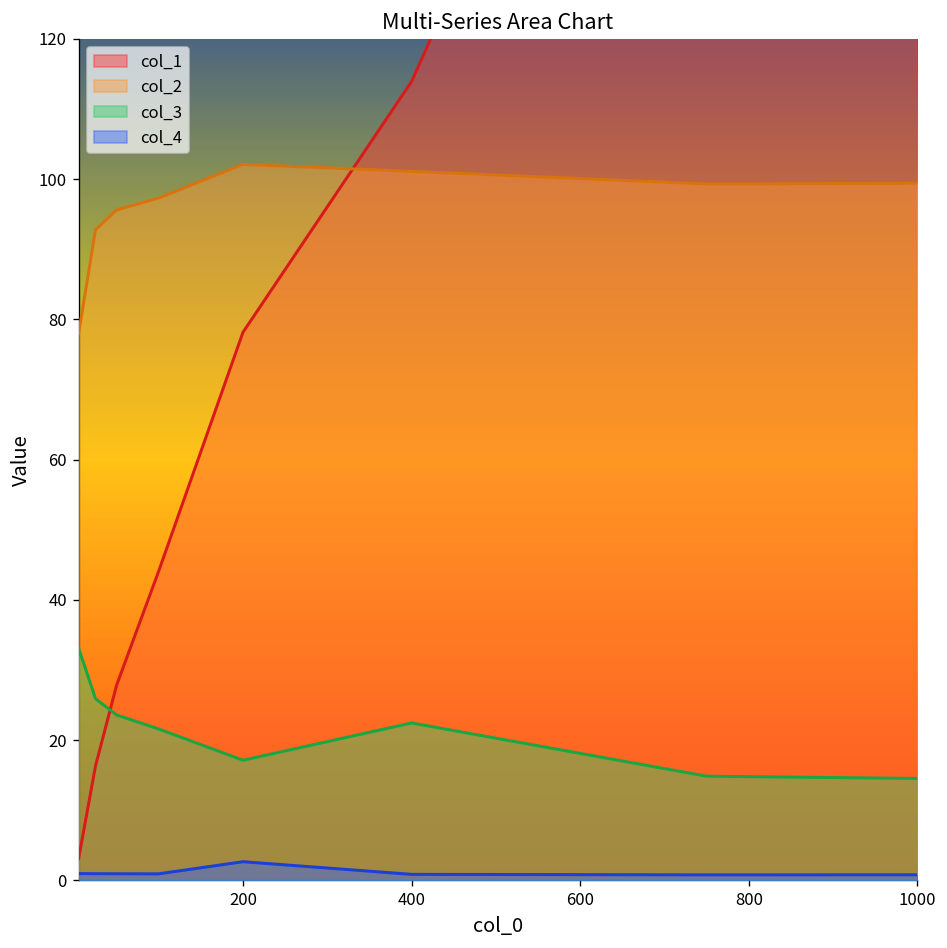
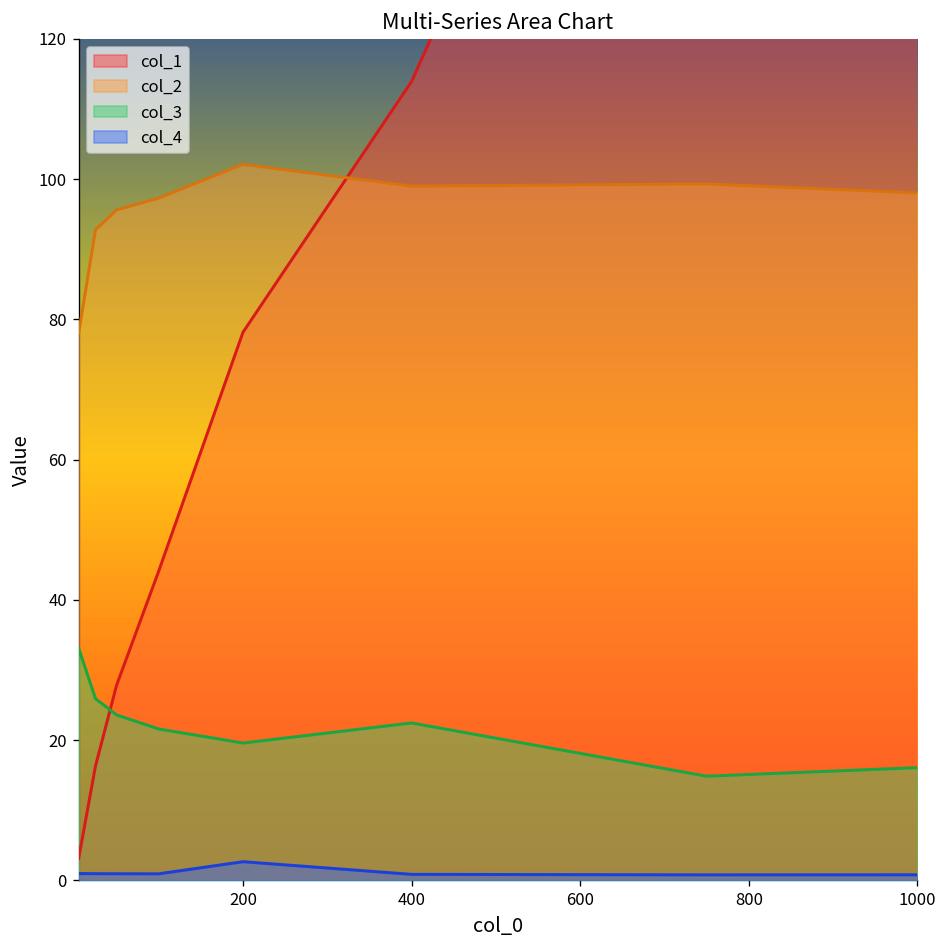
  {
    "col_1": {
      "200": 78,
      "400": 114
    },
    "col_2": {
      "200": 102,
-     "400": 101,
-     "1000": 99
+     "400": 99,
+     "1000": 98
    },
    "col_3": {
-     "200": 17,
+     "200": 20,
      "400": 22,
-     "1000": 15
+     "1000": 16
    },
    "col_4": {
      "200": 3,
      "400": 1,
      "1000": 1
    }
  }
